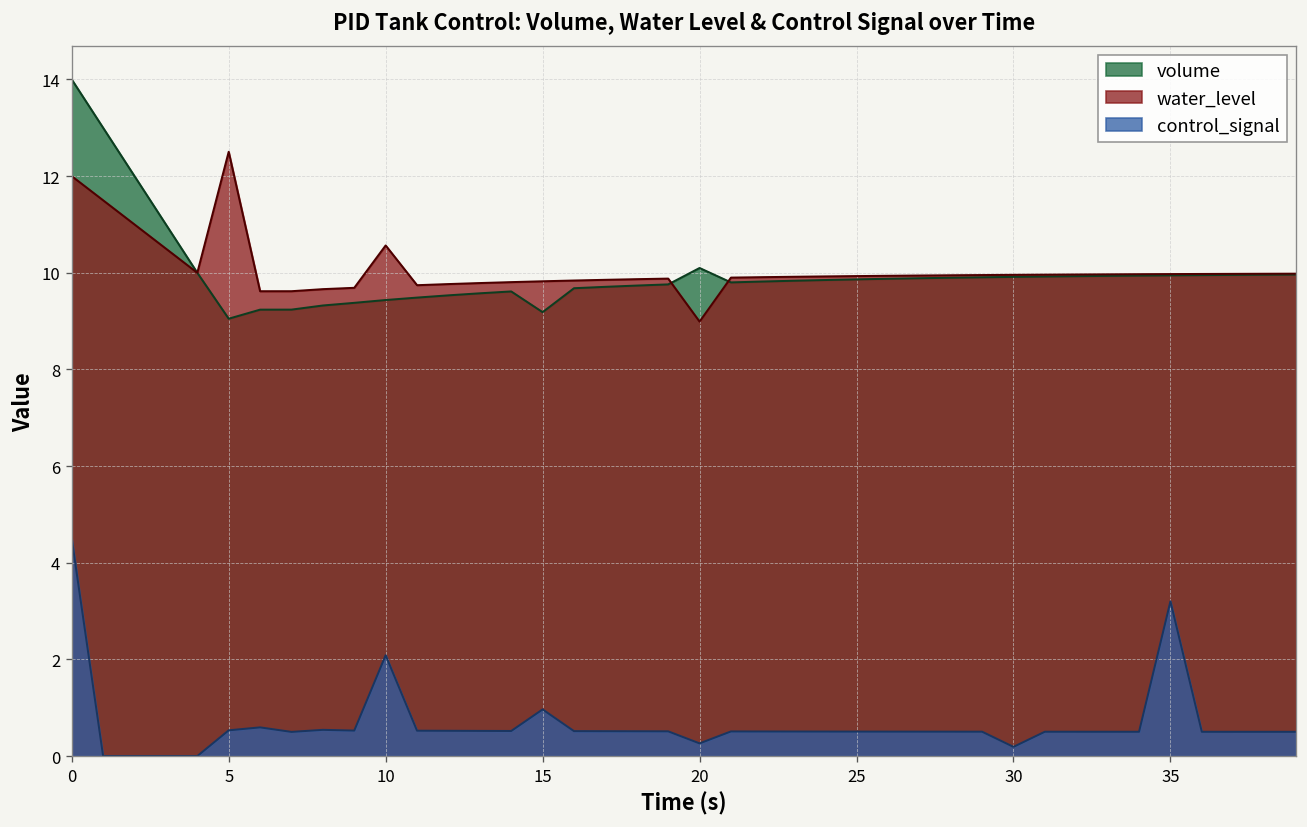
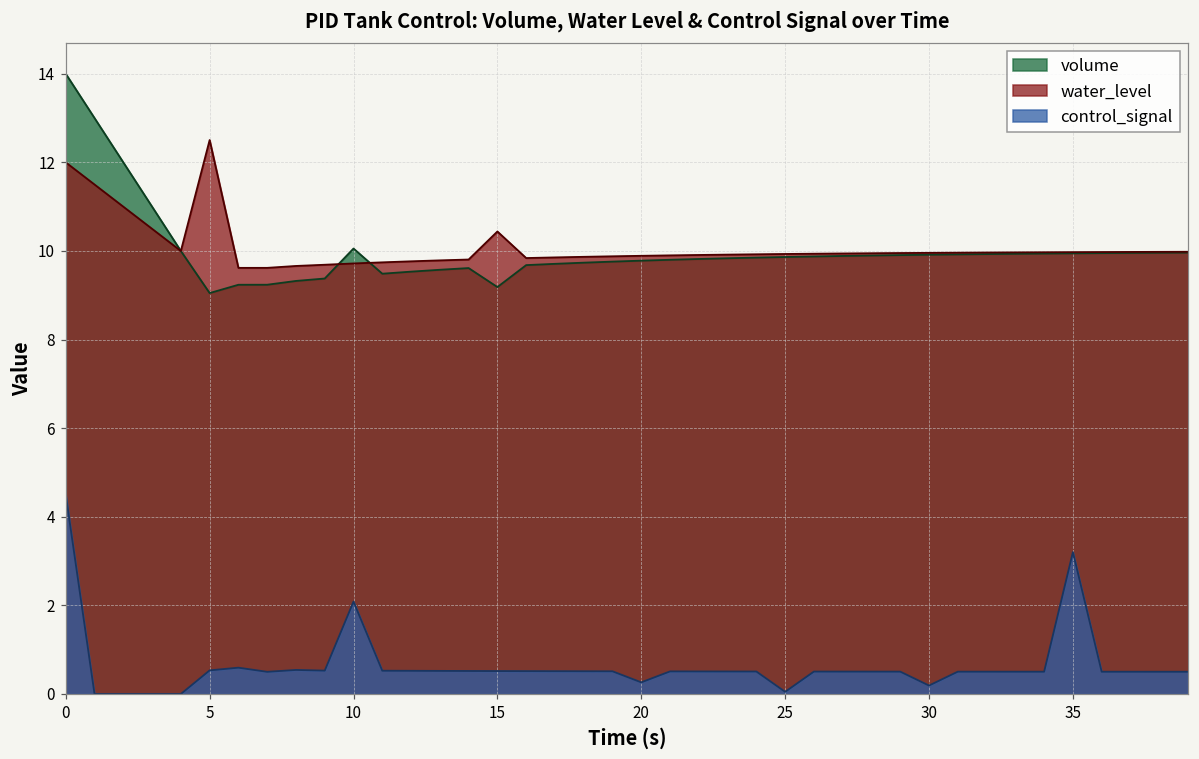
  {
    "volume": {
      "0": 14.0,
      "5": 9.1,
-     "10": 9.4,
+     "10": 10.1,
      "15": 9.2,
-     "20": 10.1,
+     "20": 9.8,
      "25": 9.9
    },
    "water_level": {
      "0": 12.0,
      "5": 12.5,
-     "10": 10.6,
-     "15": 9.8,
-     "20": 9.0,
+     "10": 9.7,
+     "15": 10.4,
+     "20": 9.9,
      "25": 9.9
    },
    "control_signal": {
      "0": 4.5,
      "5": 0.5,
      "10": 2.1,
-     "15": 1.0,
+     "15": 0.5,
      "20": 0.3,
-     "25": 0.5,
+     "25": 0.0,
      "30": 0.2,
      "35": 3.2
    }
  }
